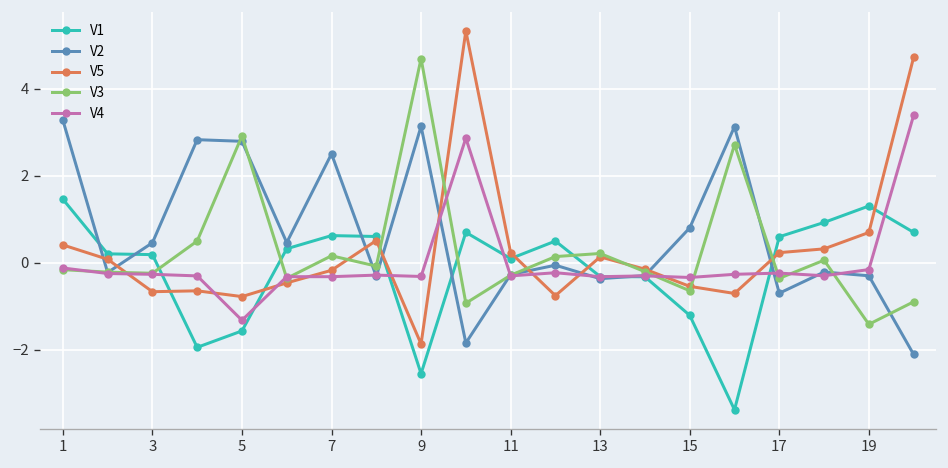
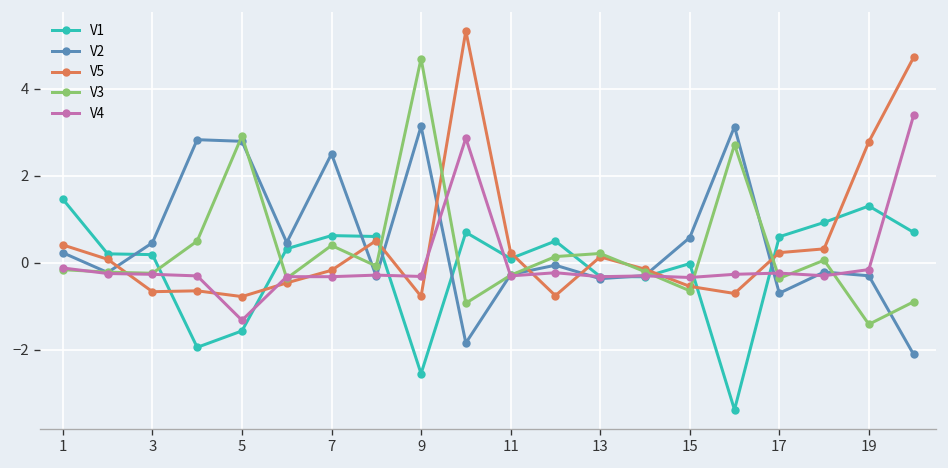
  {
    "V1": {
      "1": 1.5,
      "3": 0.2,
      "5": -1.6,
      "7": 0.6,
      "9": -2.5,
      "11": 0.1,
-     "15": -1.2,
+     "15": 0.0,
      "17": 0.6,
      "19": 1.3
    },
    "V2": {
-     "1": 3.3,
+     "1": 0.2,
      "3": 0.5,
      "5": 2.8,
      "7": 2.5,
      "9": 3.1,
-     "15": 0.8,
+     "15": 0.6,
      "17": -0.7,
      "19": -0.3
    },
    "V5": {
      "1": 0.4,
      "3": -0.7,
      "5": -0.8,
      "7": -0.2,
-     "9": -1.9,
+     "9": -0.8,
      "11": 0.2,
      "13": 0.1,
      "15": -0.5,
      "17": 0.2,
-     "19": 0.7
+     "19": 2.8
    },
    "V3": {
      "5": 2.9,
-     "7": 0.2,
+     "7": 0.4,
      "9": 4.7,
      "13": 0.2,
      "15": -0.6,
      "17": -0.4,
      "19": -1.4
    },
    "V4": {
      "5": -1.3,
      "7": -0.3,
      "9": -0.3,
      "15": -0.3,
      "17": -0.2,
      "19": -0.2
    }
  }
